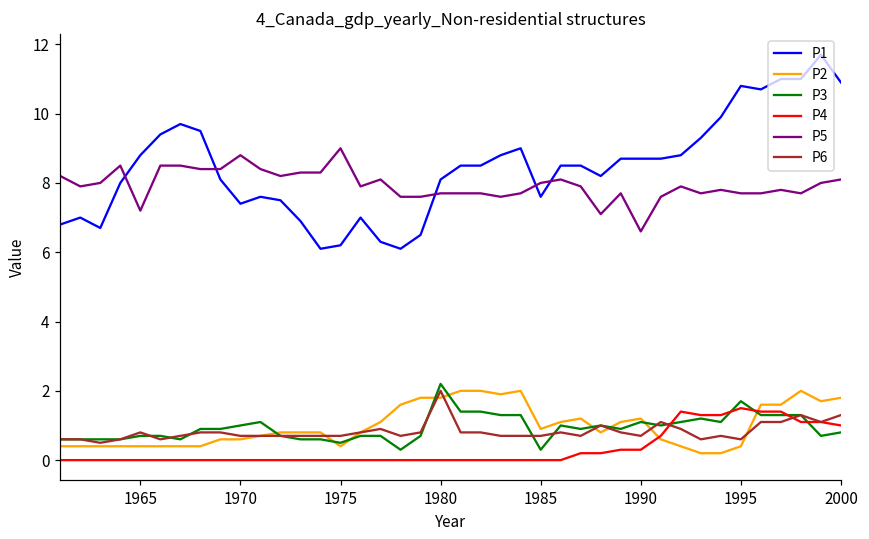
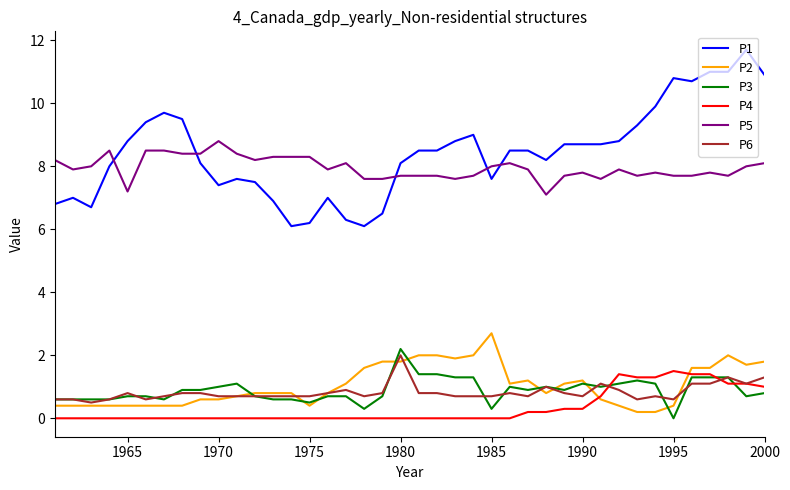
  {
    "P1": {
      "1965": 8.8,
      "1970": 7.4,
      "1975": 6.2,
      "1980": 8.1,
      "1985": 7.6,
      "1990": 8.7,
      "1995": 10.8,
      "2000": 10.9
    },
    "P2": {
      "1965": 0.4,
      "1970": 0.6,
      "1975": 0.4,
      "1980": 1.8,
-     "1985": 0.9,
+     "1985": 2.7,
      "1990": 1.2,
      "1995": 0.4,
      "2000": 1.8
    },
    "P3": {
      "1965": 0.7,
      "1970": 1.0,
      "1975": 0.5,
      "1980": 2.2,
      "1985": 0.3,
      "1990": 1.1,
-     "1995": 1.7,
+     "1995": 0.0,
      "2000": 0.8
    },
    "P4": {
      "1965": 0.0,
      "1970": 0.0,
      "1975": 0.0,
      "1980": 0.0,
      "1985": 0.0,
      "1990": 0.3,
      "1995": 1.5,
      "2000": 1.0
    },
    "P5": {
      "1965": 7.2,
      "1970": 8.8,
-     "1975": 9.0,
+     "1975": 8.3,
      "1980": 7.7,
      "1985": 8.0,
-     "1990": 6.6,
+     "1990": 7.8,
      "1995": 7.7,
      "2000": 8.1
    },
    "P6": {
      "1965": 0.8,
      "1970": 0.7,
      "1975": 0.7,
      "1980": 2.0,
      "1985": 0.7,
      "1990": 0.7,
      "1995": 0.6,
      "2000": 1.3
    }
  }
